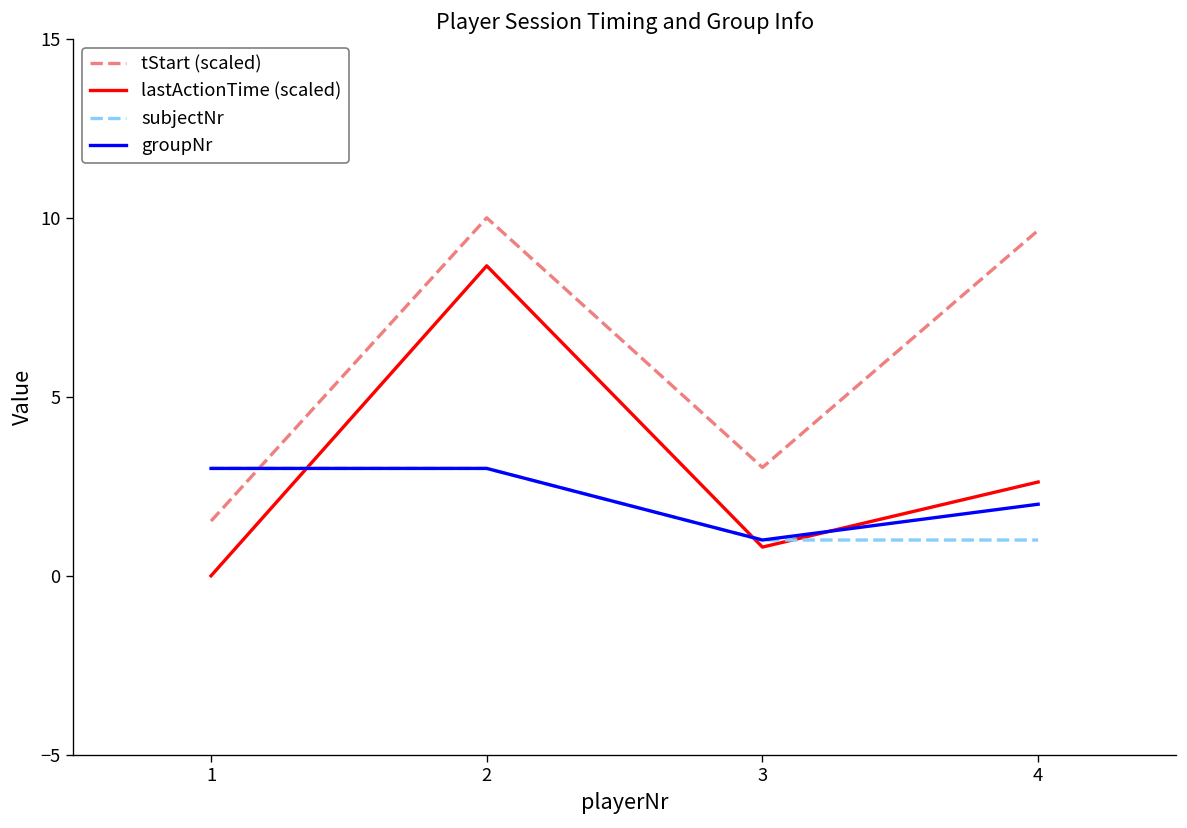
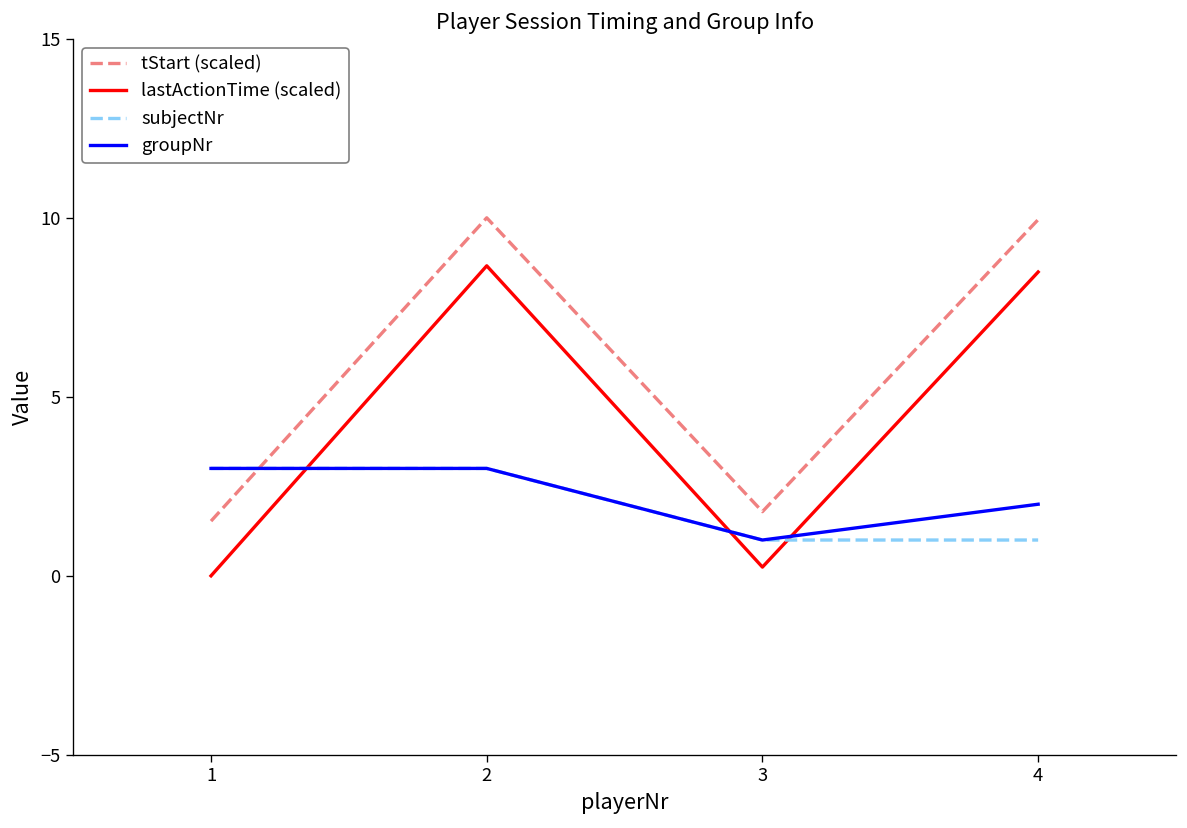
  {
    "tStart (scaled)": {
      "1": 1.5,
      "2": 10.0,
-     "3": 3.0,
-     "4": 9.6
+     "3": 1.8,
+     "4": 9.9
    },
    "lastActionTime (scaled)": {
      "1": 0.0,
      "2": 8.7,
-     "3": 0.8,
-     "4": 2.6
+     "3": 0.2,
+     "4": 8.5
    },
    "subjectNr": {
      "4": 1.0
    },
    "groupNr": {
      "4": 2.0
    }
  }
